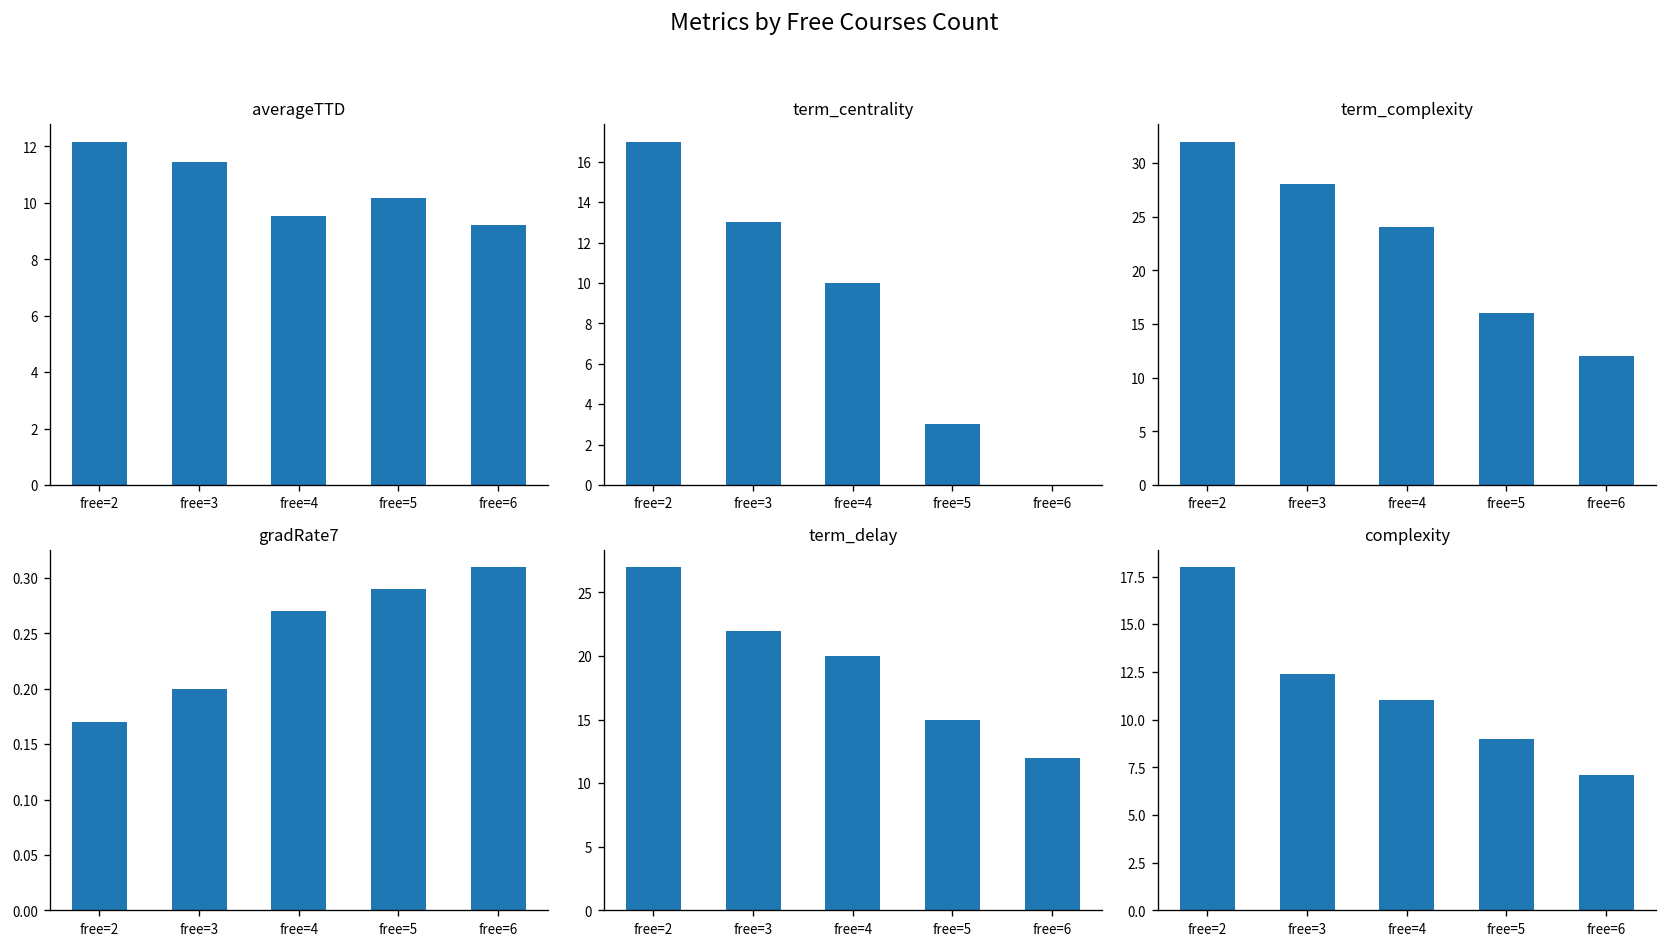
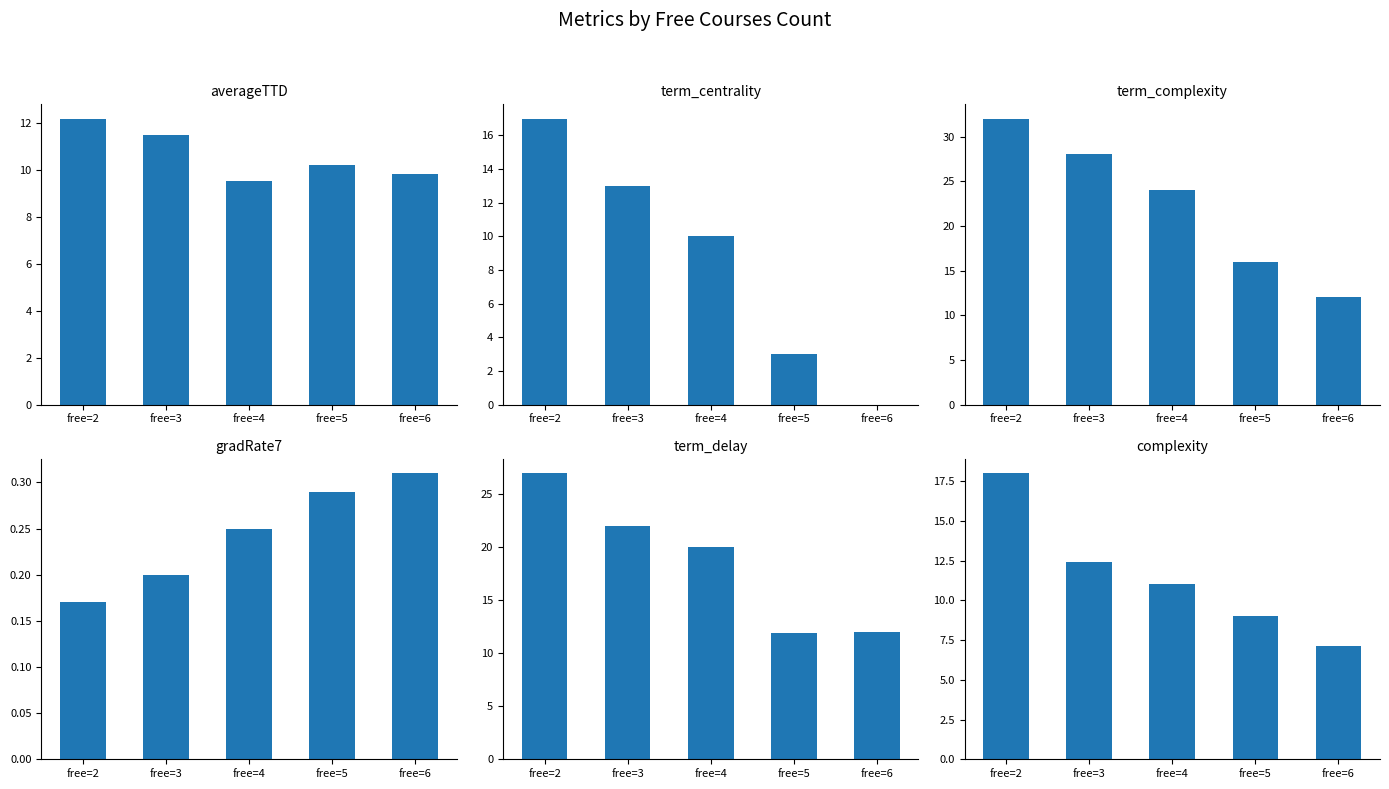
  {
    "averageTTD": {
      "free=2": 12.2,
      "free=3": 11.5,
      "free=4": 9.5,
      "free=5": 10.2,
-     "free=6": 9.2
+     "free=6": 9.8
    },
    "term_centrality": {
      "free=2": 17.0,
      "free=3": 13.0,
      "free=4": 10.0,
      "free=5": 3.0,
      "free=6": 0.0
    },
    "term_complexity": {
      "free=2": 32,
      "free=3": 28,
      "free=4": 24,
      "free=5": 16,
      "free=6": 12
    },
    "gradRate7": {
      "free=2": 0.17,
      "free=3": 0.20,
-     "free=4": 0.27,
+     "free=4": 0.25,
      "free=5": 0.29,
      "free=6": 0.31
    },
    "term_delay": {
      "free=2": 27.0,
      "free=3": 22.0,
      "free=4": 20.0,
-     "free=5": 15.0,
+     "free=5": 11.9,
      "free=6": 12.0
    },
    "complexity": {
      "free=2": 18.0,
      "free=3": 12.4,
      "free=4": 11.0,
      "free=5": 9.0,
      "free=6": 7.1
    }
  }
